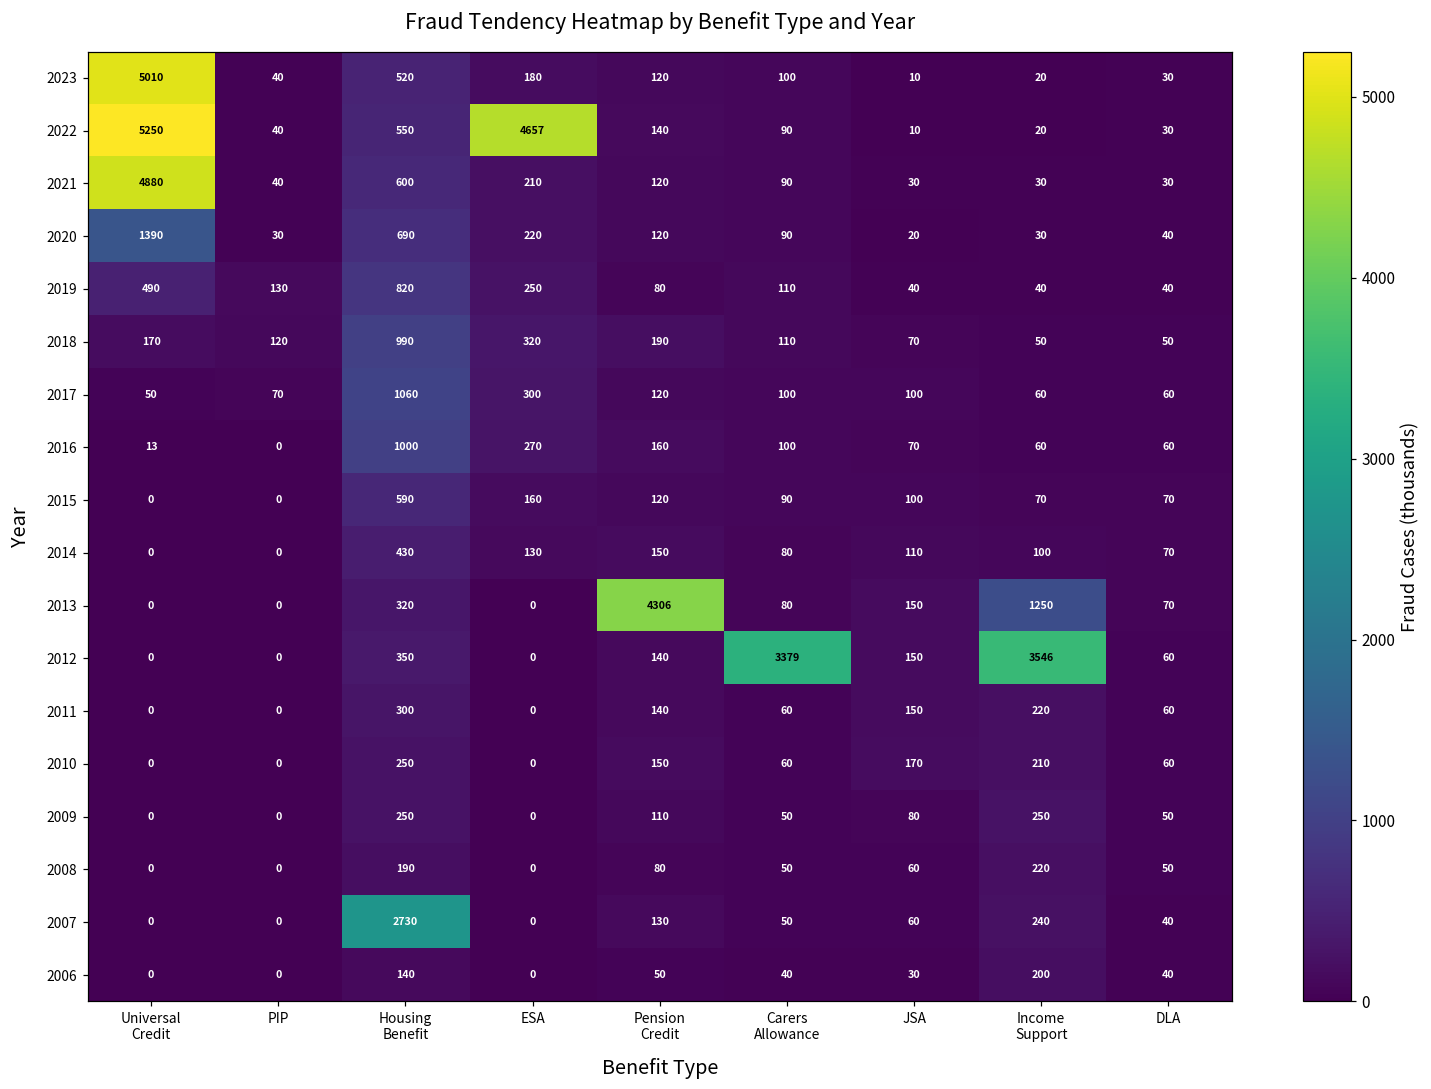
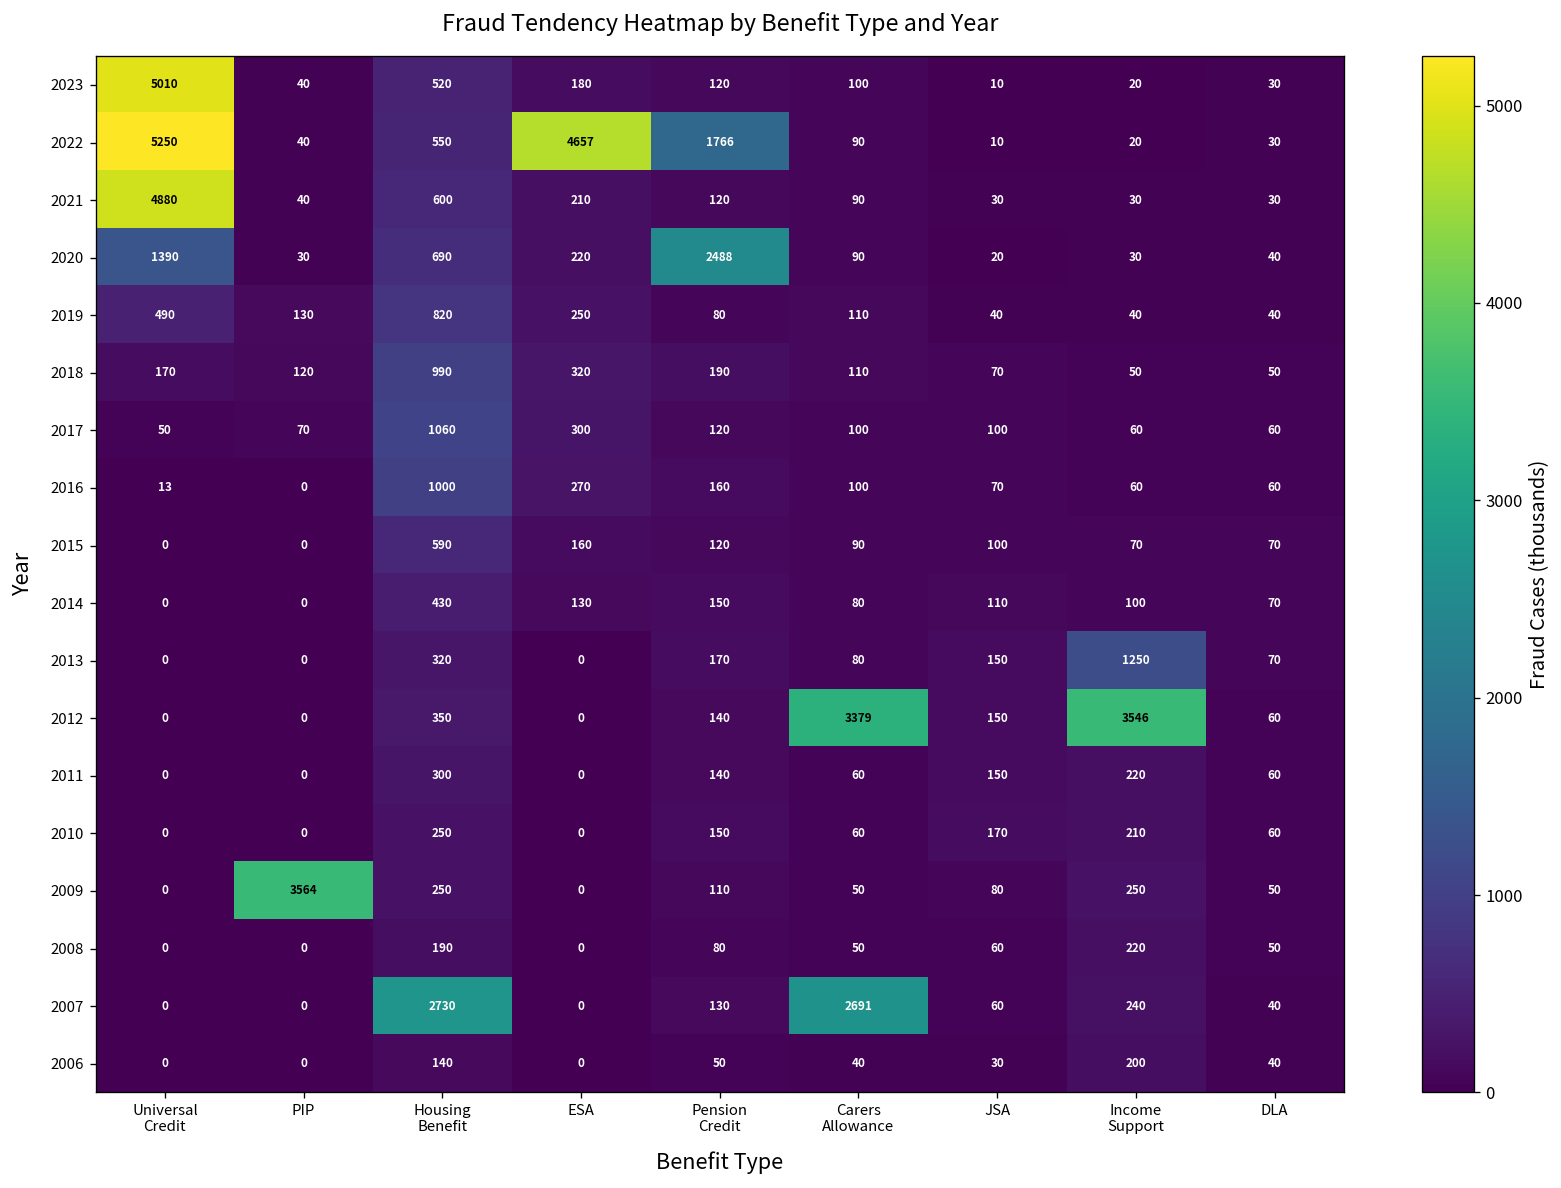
  {
    "2023": {
      "Universal Credit": 5010,
      "PIP": 40,
      "Housing Benefit": 520,
      "ESA": 180,
      "Pension Credit": 120,
      "Carers Allowance": 100,
      "JSA": 10,
      "Income Support": 20,
      "DLA": 30
    },
    "2022": {
      "Universal Credit": 5250,
      "PIP": 40,
      "Housing Benefit": 550,
      "ESA": 4657,
-     "Pension Credit": 140,
+     "Pension Credit": 1766,
      "Carers Allowance": 90,
      "JSA": 10,
      "Income Support": 20,
      "DLA": 30
    },
    "2021": {
      "Universal Credit": 4880,
      "PIP": 40,
      "Housing Benefit": 600,
      "ESA": 210,
      "Pension Credit": 120,
      "Carers Allowance": 90,
      "JSA": 30,
      "Income Support": 30,
      "DLA": 30
    },
    "2020": {
      "Universal Credit": 1390,
      "PIP": 30,
      "Housing Benefit": 690,
      "ESA": 220,
-     "Pension Credit": 120,
+     "Pension Credit": 2488,
      "Carers Allowance": 90,
      "JSA": 20,
      "Income Support": 30,
      "DLA": 40
    },
    "2019": {
      "Universal Credit": 490,
      "PIP": 130,
      "Housing Benefit": 820,
      "ESA": 250,
      "Pension Credit": 80,
      "Carers Allowance": 110,
      "JSA": 40,
      "Income Support": 40,
      "DLA": 40
    },
    "2018": {
      "Universal Credit": 170,
      "PIP": 120,
      "Housing Benefit": 990,
      "ESA": 320,
      "Pension Credit": 190,
      "Carers Allowance": 110,
      "JSA": 70,
      "Income Support": 50,
      "DLA": 50
    },
    "2017": {
      "Universal Credit": 50,
      "PIP": 70,
      "Housing Benefit": 1060,
      "ESA": 300,
      "Pension Credit": 120,
      "Carers Allowance": 100,
      "JSA": 100,
      "Income Support": 60,
      "DLA": 60
    },
    "2016": {
      "Universal Credit": 13,
      "PIP": 0,
      "Housing Benefit": 1000,
      "ESA": 270,
      "Pension Credit": 160,
      "Carers Allowance": 100,
      "JSA": 70,
      "Income Support": 60,
      "DLA": 60
    },
    "2015": {
      "Universal Credit": 0,
      "PIP": 0,
      "Housing Benefit": 590,
      "ESA": 160,
      "Pension Credit": 120,
      "Carers Allowance": 90,
      "JSA": 100,
      "Income Support": 70,
      "DLA": 70
    },
    "2014": {
      "Universal Credit": 0,
      "PIP": 0,
      "Housing Benefit": 430,
      "ESA": 130,
      "Pension Credit": 150,
      "Carers Allowance": 80,
      "JSA": 110,
      "Income Support": 100,
      "DLA": 70
    },
    "2013": {
      "Universal Credit": 0,
      "PIP": 0,
      "Housing Benefit": 320,
      "ESA": 0,
-     "Pension Credit": 4306,
+     "Pension Credit": 170,
      "Carers Allowance": 80,
      "JSA": 150,
      "Income Support": 1250,
      "DLA": 70
    },
    "2012": {
      "Universal Credit": 0,
      "PIP": 0,
      "Housing Benefit": 350,
      "ESA": 0,
      "Pension Credit": 140,
      "Carers Allowance": 3379,
      "JSA": 150,
      "Income Support": 3546,
      "DLA": 60
    },
    "2011": {
      "Universal Credit": 0,
      "PIP": 0,
      "Housing Benefit": 300,
      "ESA": 0,
      "Pension Credit": 140,
      "Carers Allowance": 60,
      "JSA": 150,
      "Income Support": 220,
      "DLA": 60
    },
    "2010": {
      "Universal Credit": 0,
      "PIP": 0,
      "Housing Benefit": 250,
      "ESA": 0,
      "Pension Credit": 150,
      "Carers Allowance": 60,
      "JSA": 170,
      "Income Support": 210,
      "DLA": 60
    },
    "2009": {
      "Universal Credit": 0,
-     "PIP": 0,
+     "PIP": 3564,
      "Housing Benefit": 250,
      "ESA": 0,
      "Pension Credit": 110,
      "Carers Allowance": 50,
      "JSA": 80,
      "Income Support": 250,
      "DLA": 50
    },
    "2008": {
      "Universal Credit": 0,
      "PIP": 0,
      "Housing Benefit": 190,
      "ESA": 0,
      "Pension Credit": 80,
      "Carers Allowance": 50,
      "JSA": 60,
      "Income Support": 220,
      "DLA": 50
    },
    "2007": {
      "Universal Credit": 0,
      "PIP": 0,
      "Housing Benefit": 2730,
      "ESA": 0,
      "Pension Credit": 130,
-     "Carers Allowance": 50,
+     "Carers Allowance": 2691,
      "JSA": 60,
      "Income Support": 240,
      "DLA": 40
    },
    "2006": {
      "Universal Credit": 0,
      "PIP": 0,
      "Housing Benefit": 140,
      "ESA": 0,
      "Pension Credit": 50,
      "Carers Allowance": 40,
      "JSA": 30,
      "Income Support": 200,
      "DLA": 40
    }
  }
